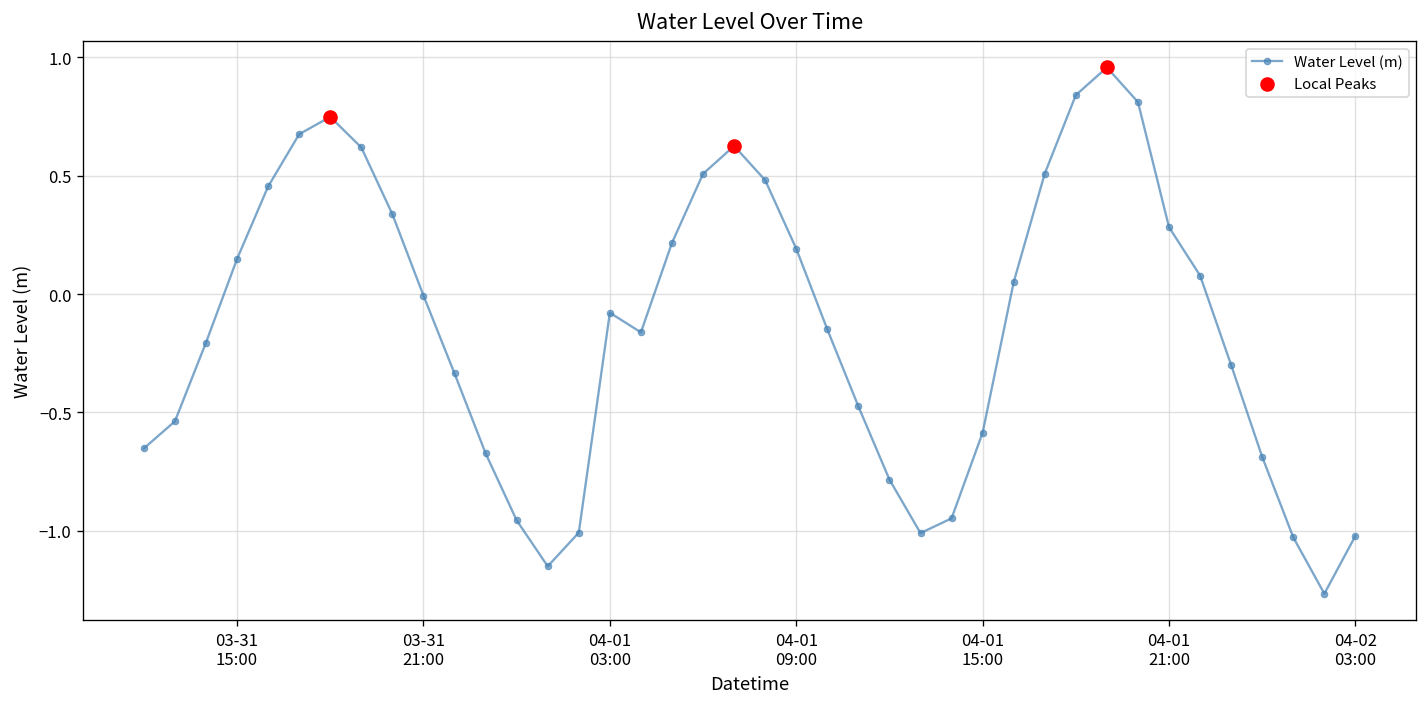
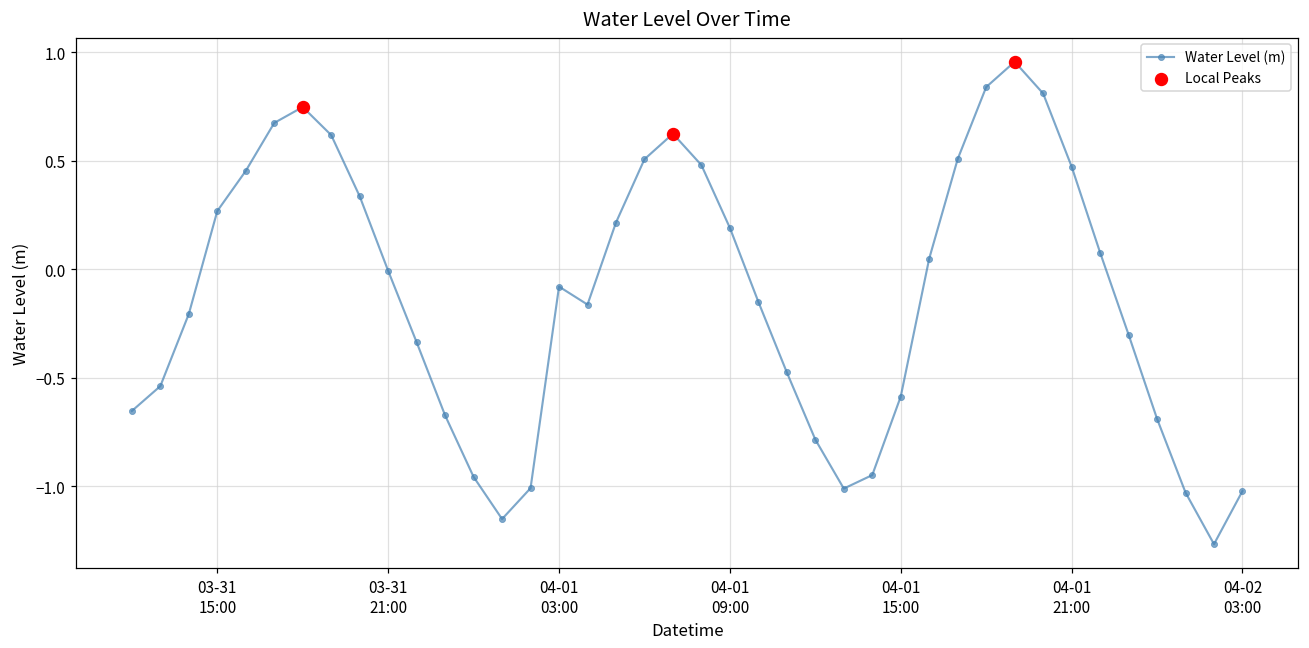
  {
    "Water Level (m)": {
-     "03-31 15:00": 0.15,
+     "03-31 15:00": 0.27,
      "03-31 21:00": -0.01,
      "04-01 03:00": -0.08,
      "04-01 09:00": 0.19,
      "04-01 15:00": -0.59,
-     "04-01 21:00": 0.28,
+     "04-01 21:00": 0.47,
      "04-02 03:00": -1.02
    }
  }
